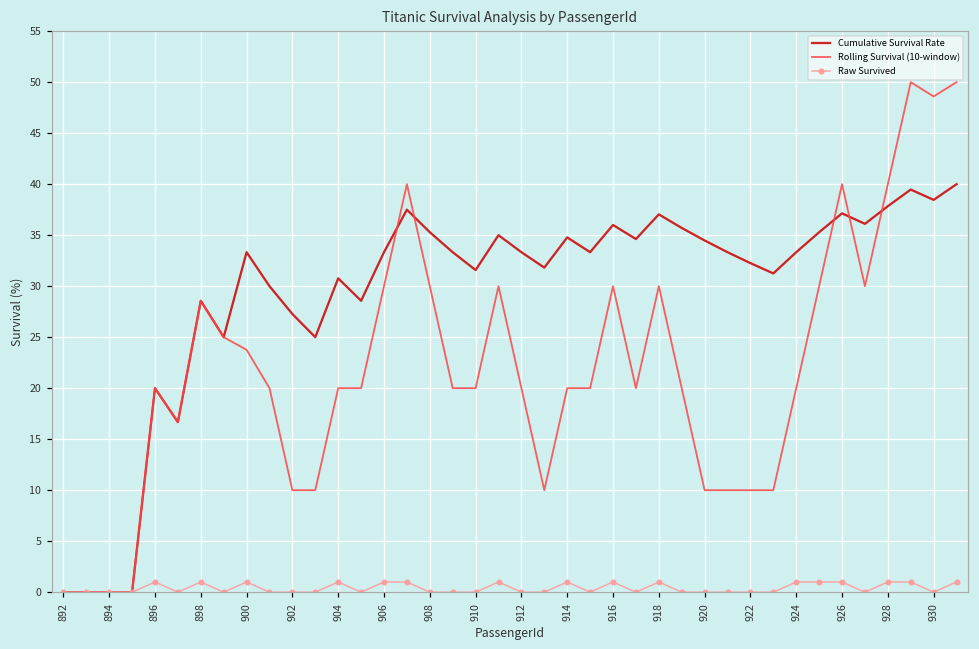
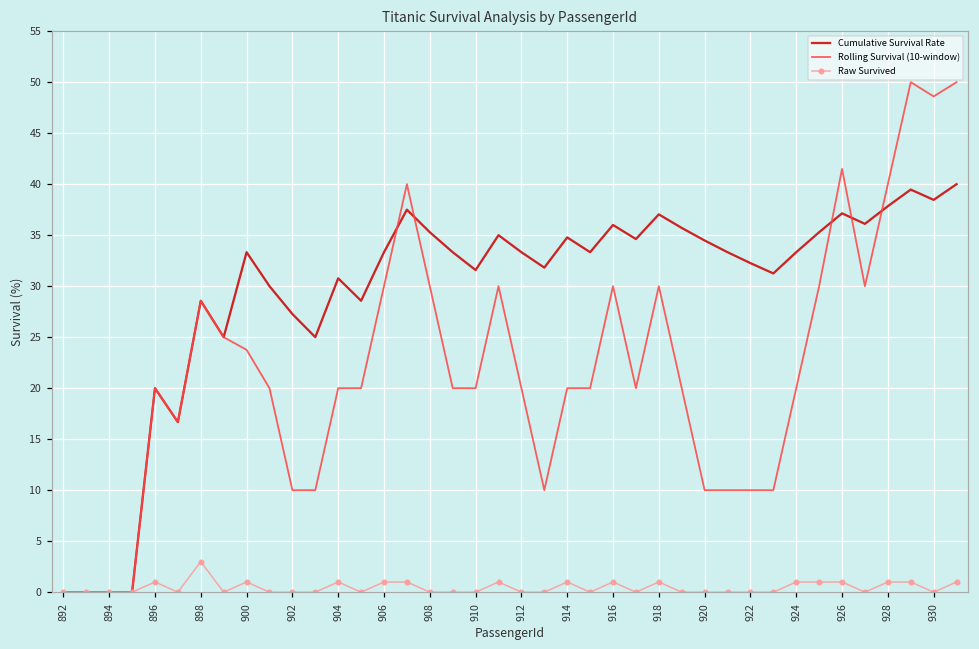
  {
    "Cumulative Survival Rate": {
      "900": 33,
      "902": 27,
      "904": 31,
      "906": 33,
      "908": 35,
      "910": 32,
      "912": 33,
      "914": 35,
      "916": 36,
      "918": 37,
      "920": 34,
      "922": 32,
      "924": 33,
      "926": 37,
      "928": 38,
      "930": 38
    },
    "Rolling Survival (10-window)": {
      "900": 24,
      "902": 10,
      "904": 20,
      "906": 30,
      "908": 30,
      "910": 20,
      "912": 20,
      "914": 20,
      "916": 30,
      "918": 30,
      "920": 10,
      "922": 10,
      "924": 20,
-     "926": 40,
+     "926": 42,
      "928": 40,
      "930": 49
    },
    "Raw Survived": {
      "896": 1,
-     "898": 1,
+     "898": 3,
      "900": 1,
      "902": 0,
      "904": 1,
      "906": 1,
      "908": 0,
      "910": 0,
      "912": 0,
      "914": 1,
      "916": 1,
      "918": 1,
      "920": 0,
      "922": 0,
      "924": 1,
      "926": 1,
      "928": 1,
      "930": 0
    }
  }
